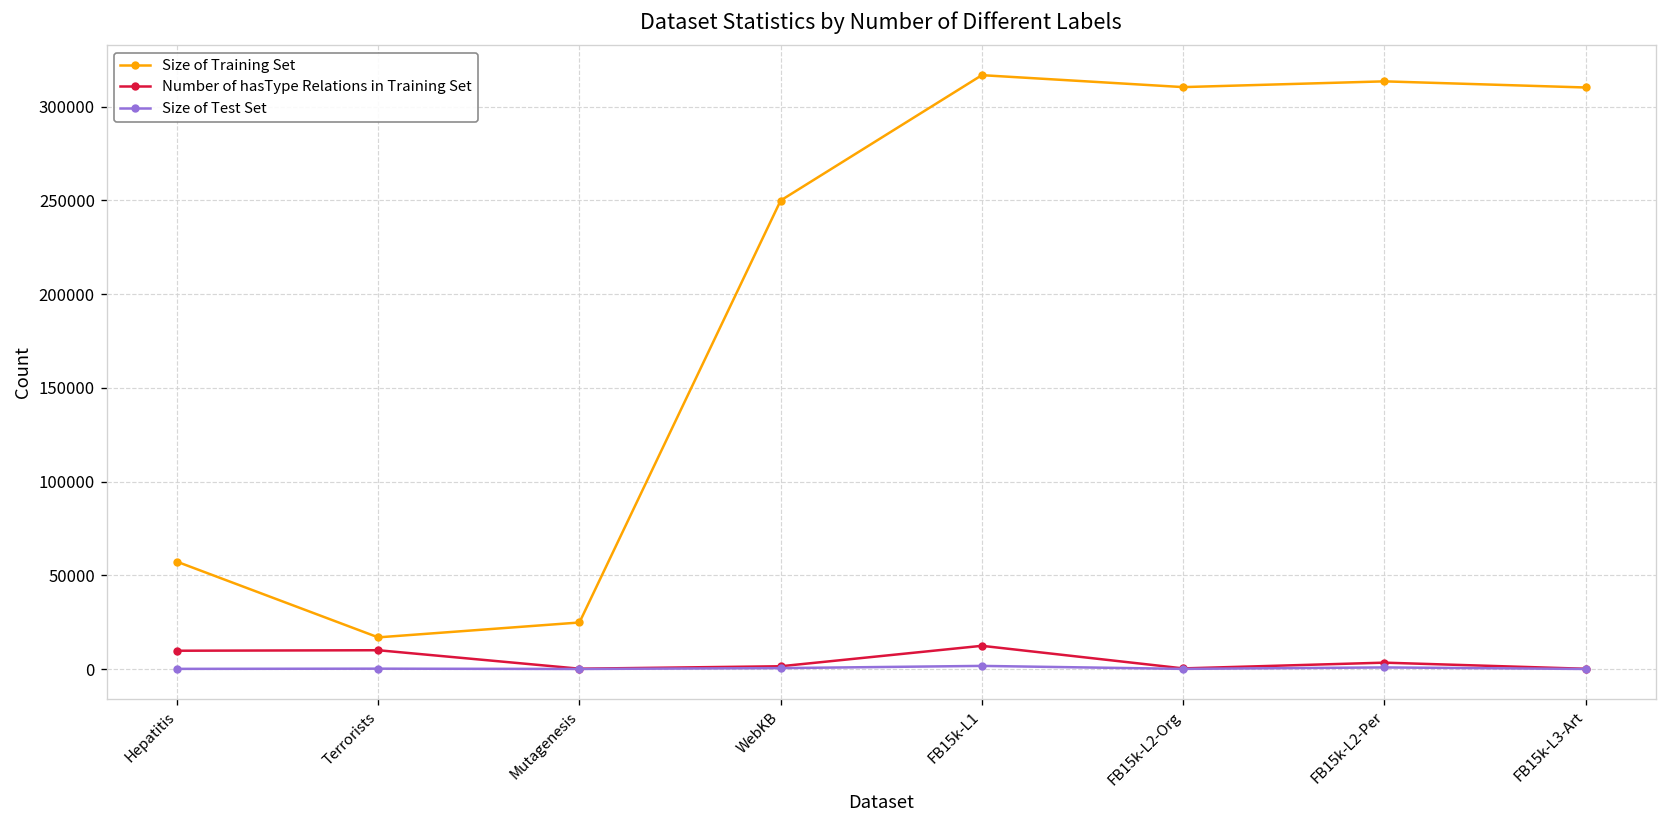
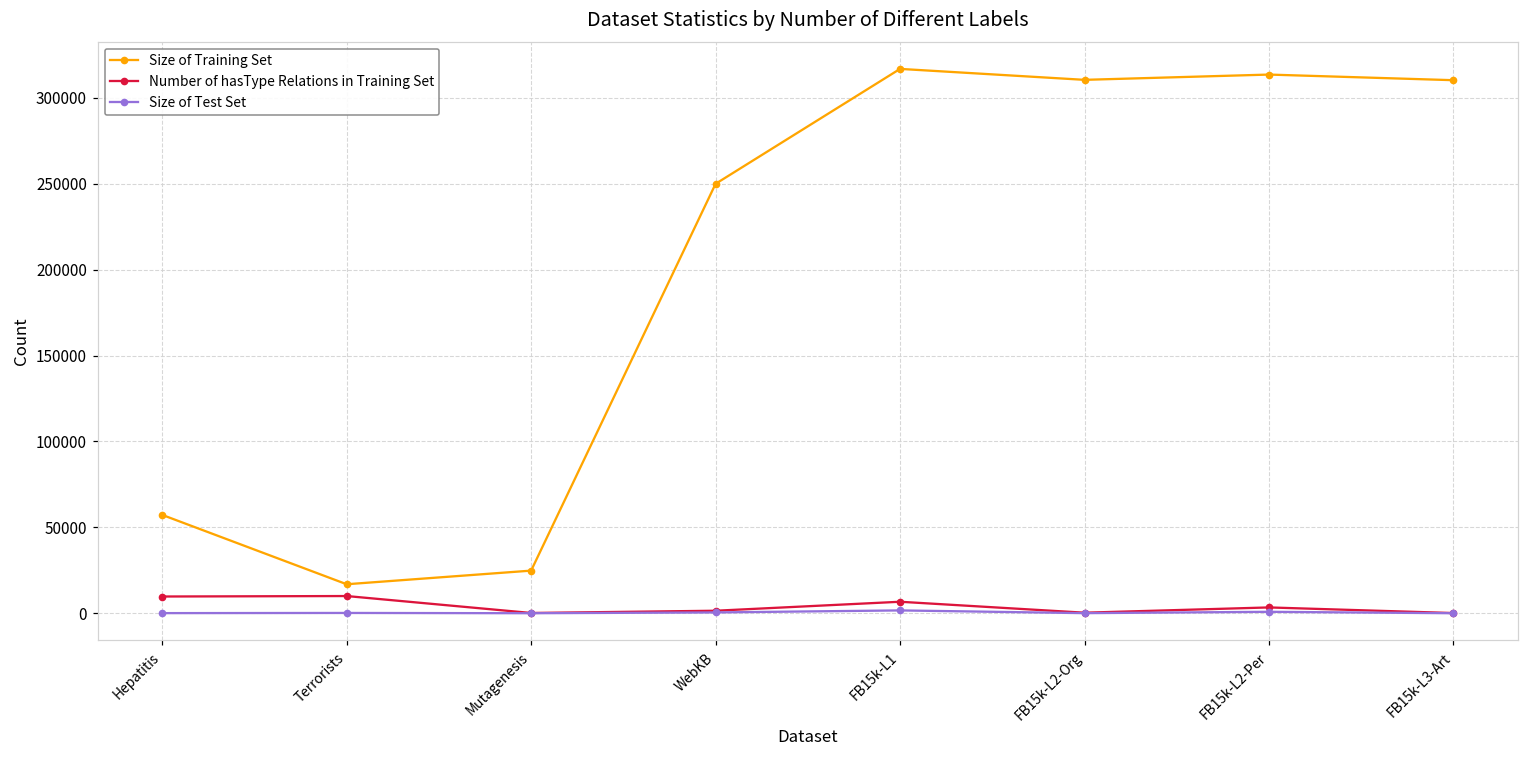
  {
    "Size of Training Set": {
      "Hepatitis": 57000,
      "Terrorists": 17000,
      "Mutagenesis": 25000,
      "WebKB": 250000,
      "FB15k-L1": 317000,
      "FB15k-L2-Org": 310000,
      "FB15k-L2-Per": 314000,
      "FB15k-L3-Art": 310000
    },
    "Number of hasType Relations in Training Set": {
      "Hepatitis": 10000,
      "Terrorists": 10000,
-     "FB15k-L1": 12000,
+     "FB15k-L1": 7000,
      "FB15k-L2-Per": 3000
    },
    "Size of Test Set": {
      "Hepatitis": 0,
      "Terrorists": 0,
      "FB15k-L1": 2000,
      "FB15k-L2-Per": 1000
    }
  }
